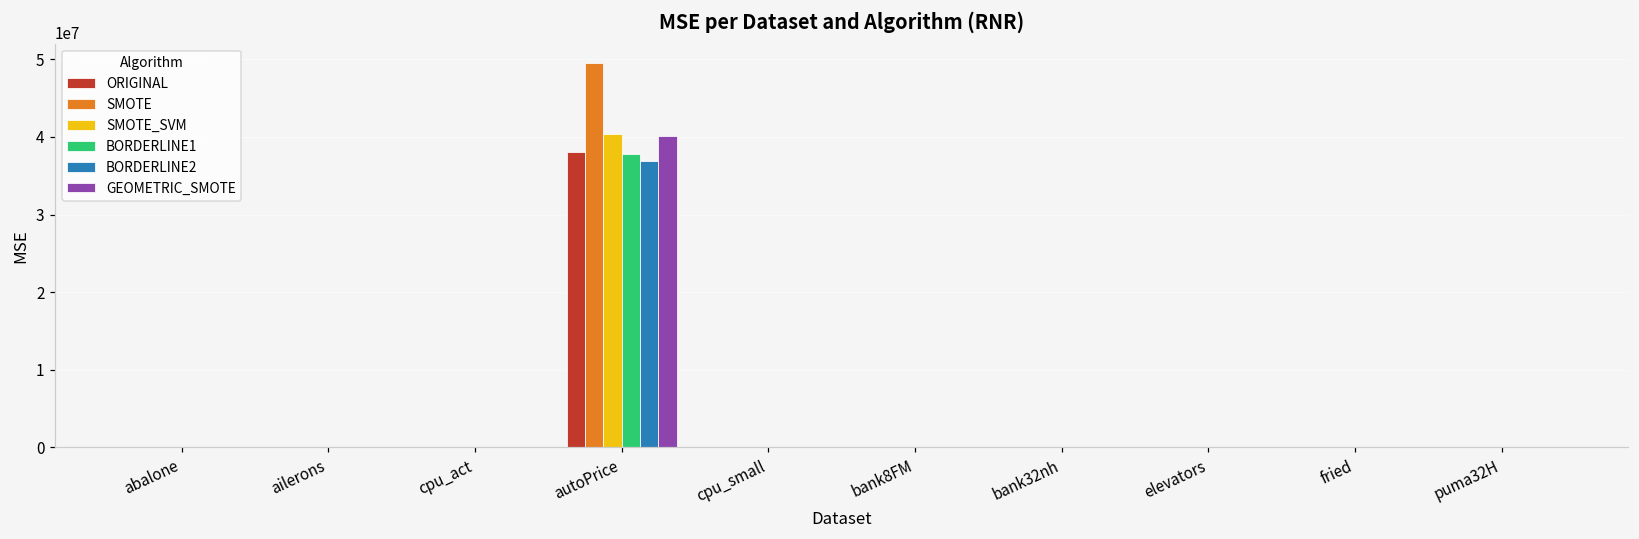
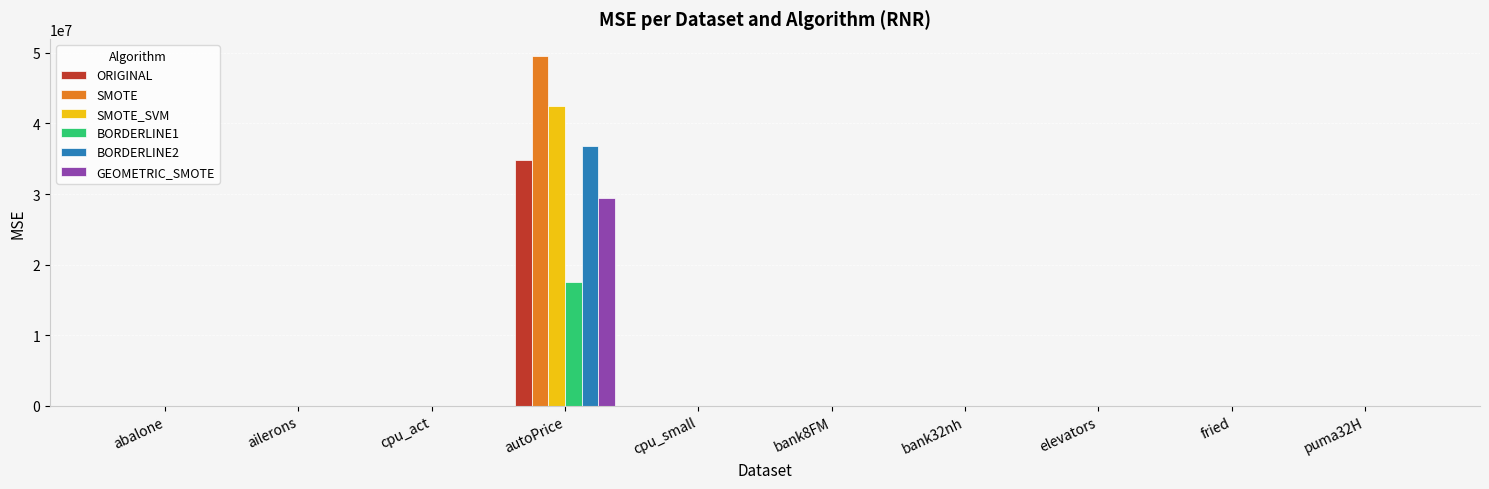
  {
    "ORIGINAL": {
-     "autoPrice": 38000000
+     "autoPrice": 35000000
    },
    "SMOTE": {
      "autoPrice": 50000000
    },
    "SMOTE_SVM": {
-     "autoPrice": 40000000
+     "autoPrice": 42000000
    },
    "BORDERLINE1": {
-     "autoPrice": 38000000
+     "autoPrice": 18000000
    },
    "BORDERLINE2": {
      "autoPrice": 37000000
    },
    "GEOMETRIC_SMOTE": {
-     "autoPrice": 40000000
+     "autoPrice": 29000000
    }
  }
